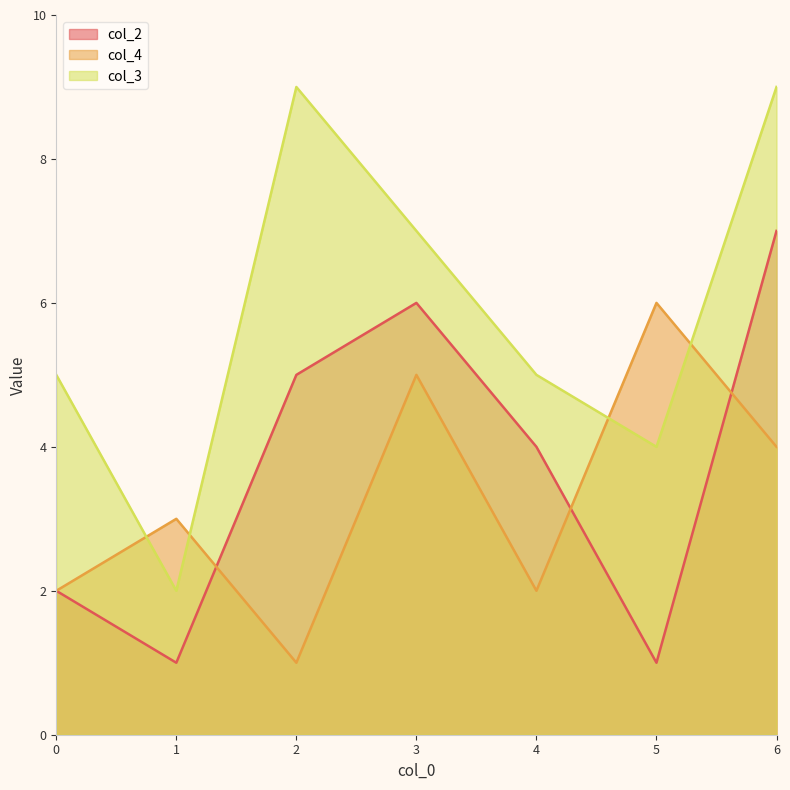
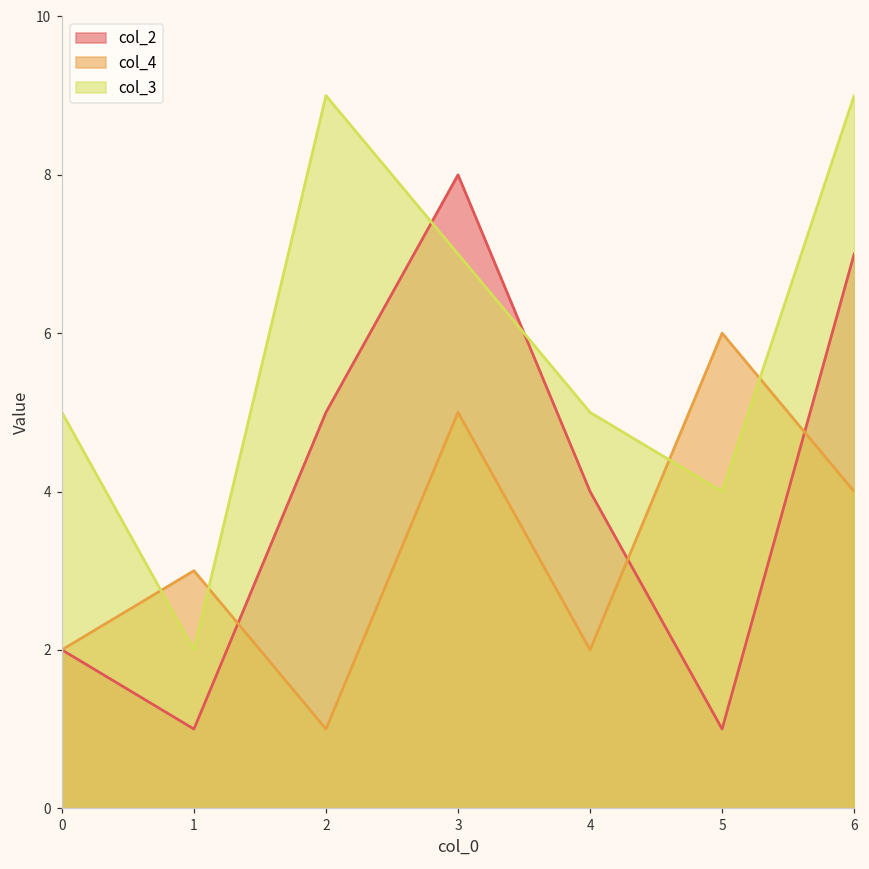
  {
    "col_2": {
      "1": 1,
      "2": 5,
-     "3": 6,
+     "3": 8,
      "4": 4,
      "5": 1,
      "6": 7
    }
  }
